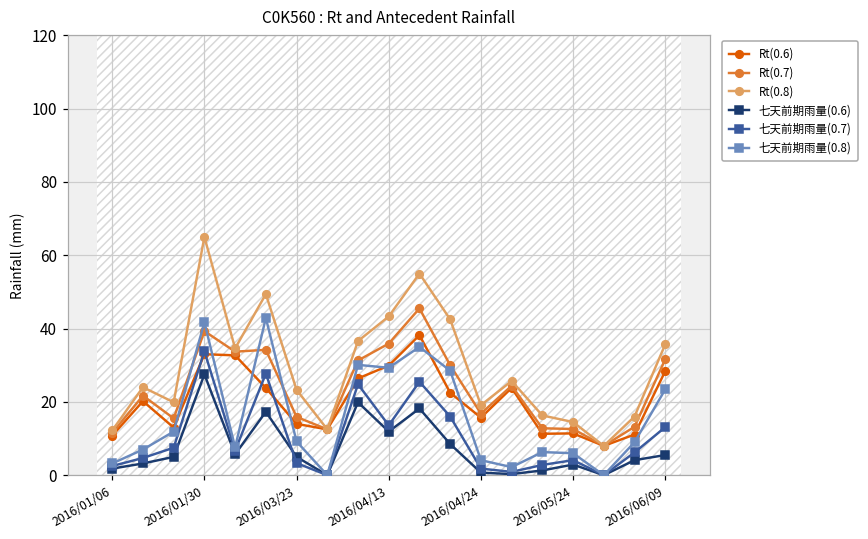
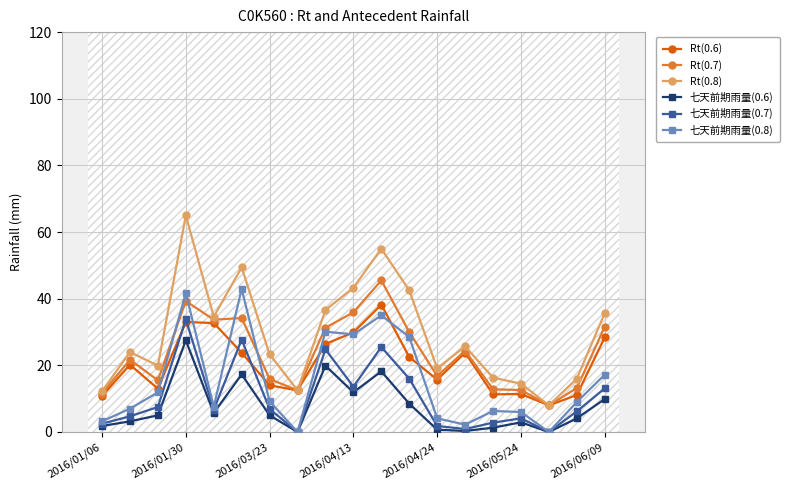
  {
    "Rt(0.8)": {
      "2016/01/30": 65,
      "2016/03/23": 23,
      "2016/04/13": 43,
      "2016/04/24": 19,
      "2016/05/24": 15,
      "2016/06/09": 36
    },
    "七天前期雨量(0.6)": {
      "2016/01/30": 28,
      "2016/03/23": 5,
      "2016/04/13": 12,
      "2016/04/24": 1,
      "2016/05/24": 3,
-     "2016/06/09": 6
+     "2016/06/09": 10
    },
    "七天前期雨量(0.7)": {
      "2016/01/30": 34,
-     "2016/03/23": 3,
+     "2016/03/23": 7,
      "2016/04/13": 14,
      "2016/04/24": 2,
      "2016/05/24": 4,
      "2016/06/09": 13
    },
    "七天前期雨量(0.8)": {
      "2016/01/30": 42,
      "2016/03/23": 9,
      "2016/04/24": 4,
      "2016/05/24": 6,
-     "2016/06/09": 23
+     "2016/06/09": 17
    }
  }
